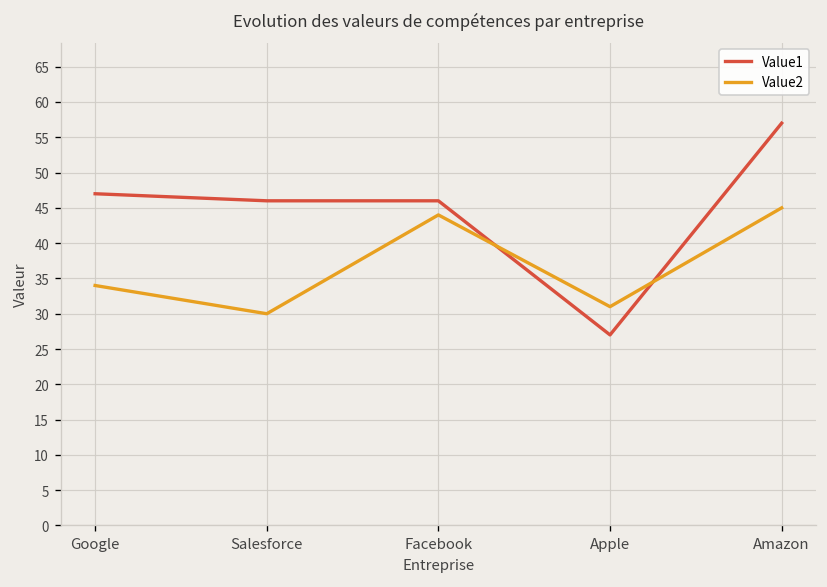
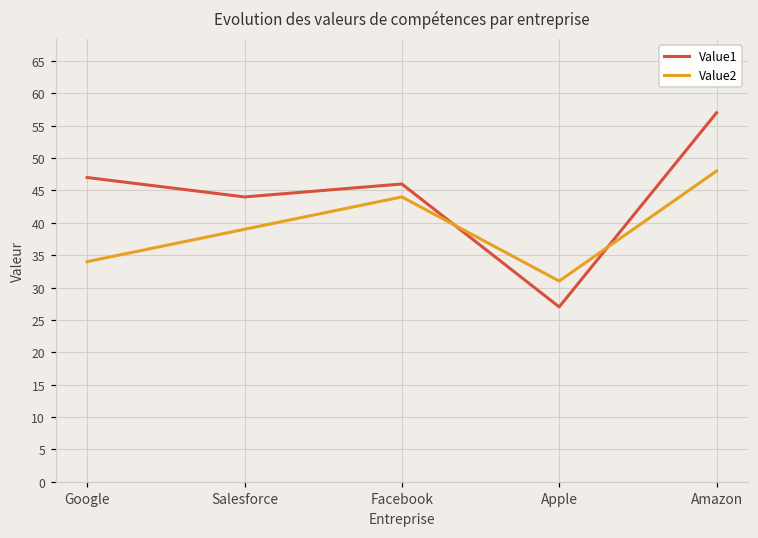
  {
    "Value1": {
      "Google": 47,
-     "Salesforce": 46,
+     "Salesforce": 44,
      "Facebook": 46,
      "Apple": 27,
      "Amazon": 57
    },
    "Value2": {
      "Google": 34,
-     "Salesforce": 30,
+     "Salesforce": 39,
      "Facebook": 44,
      "Apple": 31,
-     "Amazon": 45
+     "Amazon": 48
    }
  }
